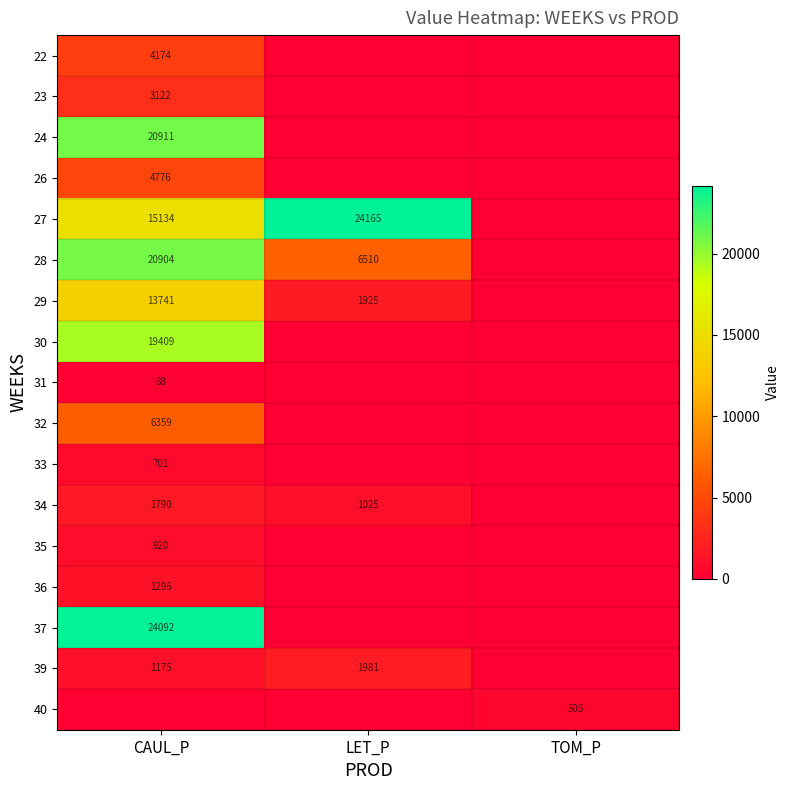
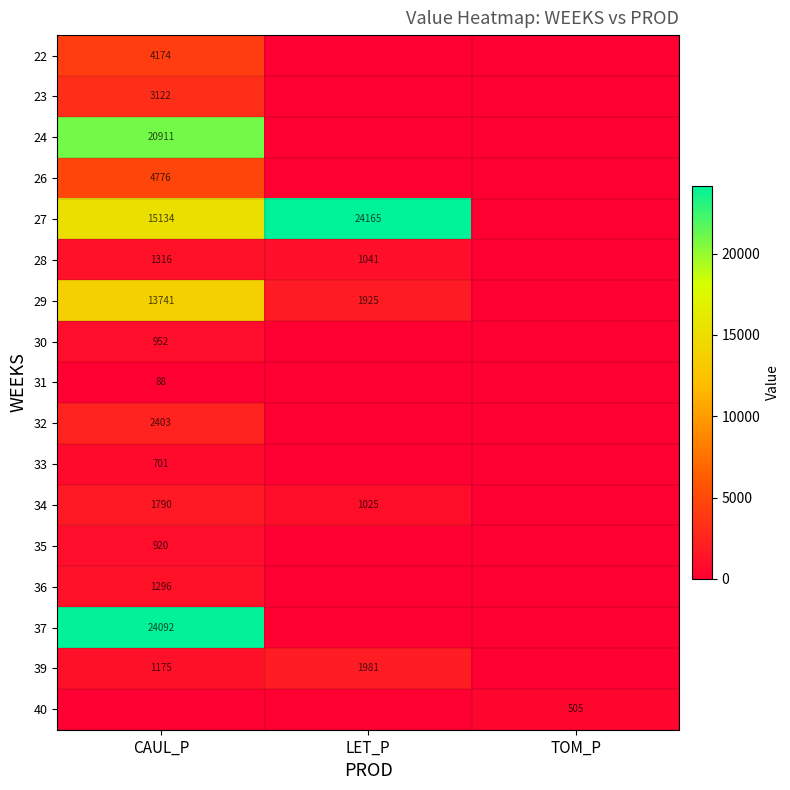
  {
    "22": {
      "CAUL_P": 4174
    },
    "23": {
      "CAUL_P": 3122
    },
    "24": {
      "CAUL_P": 20911
    },
    "26": {
      "CAUL_P": 4776
    },
    "27": {
      "CAUL_P": 15134,
      "LET_P": 24165
    },
    "28": {
-     "CAUL_P": 20904,
-     "LET_P": 6510
+     "CAUL_P": 1316,
+     "LET_P": 1041
    },
    "29": {
      "CAUL_P": 13741,
      "LET_P": 1925
    },
    "30": {
-     "CAUL_P": 19409
+     "CAUL_P": 952
    },
    "31": {
      "CAUL_P": 88
    },
    "32": {
-     "CAUL_P": 6359
+     "CAUL_P": 2403
    },
    "33": {
      "CAUL_P": 701
    },
    "34": {
      "CAUL_P": 1790,
      "LET_P": 1025
    },
    "35": {
      "CAUL_P": 920
    },
    "36": {
      "CAUL_P": 1296
    },
    "37": {
      "CAUL_P": 24092
    },
    "39": {
      "CAUL_P": 1175,
      "LET_P": 1981
    },
    "40": {
      "TOM_P": 505
    }
  }
